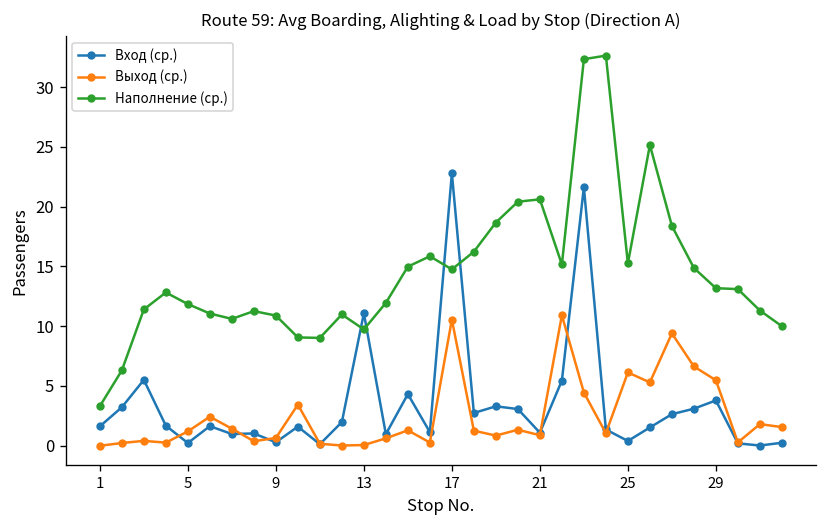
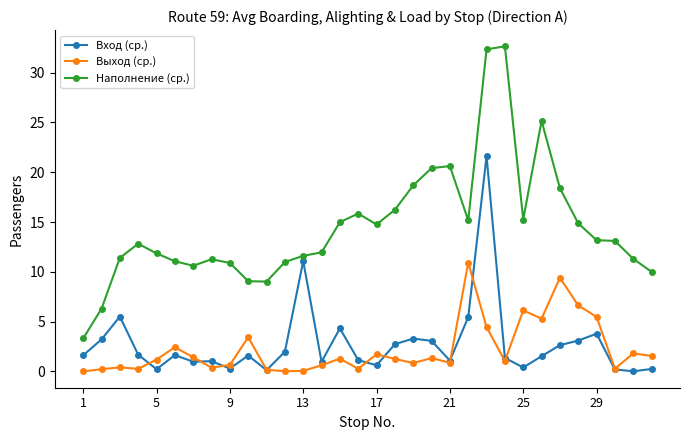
  {
    "Вход (ср.)": {
      "1": 2,
      "5": 0,
      "9": 0,
      "13": 11,
-     "17": 23,
+     "17": 1,
      "25": 0,
      "29": 4
    },
    "Выход (ср.)": {
      "1": 0,
      "5": 1,
      "9": 1,
      "13": 0,
-     "17": 11,
+     "17": 2,
      "25": 6,
      "29": 5
    },
    "Наполнение (ср.)": {
      "1": 3,
      "5": 12,
      "9": 11,
-     "13": 10,
+     "13": 12,
      "17": 15,
      "21": 21,
      "25": 15,
      "29": 13
    }
  }
